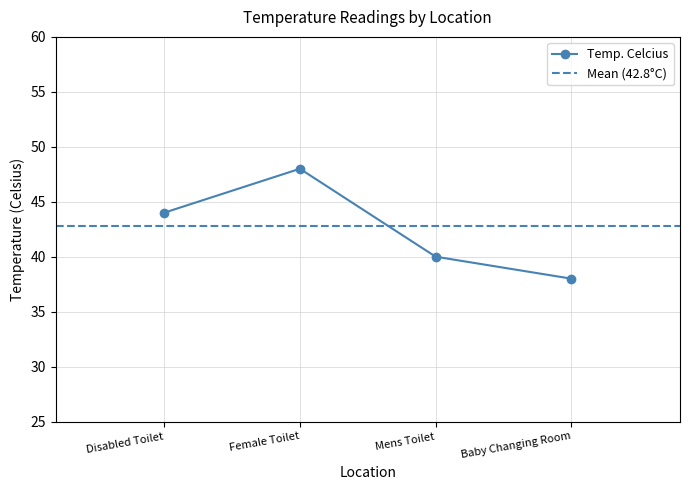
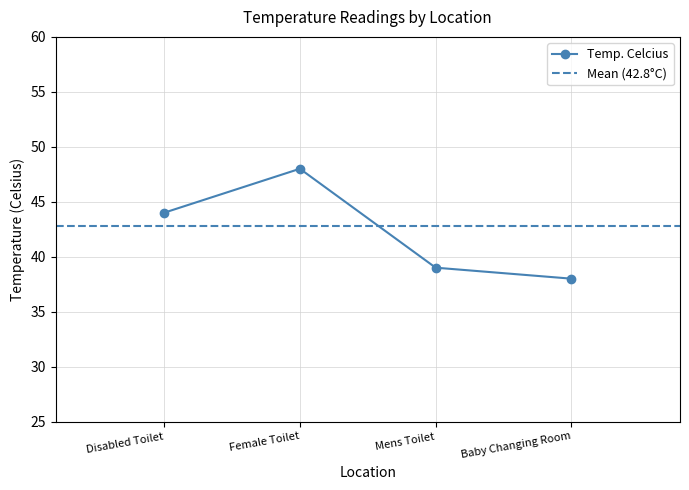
  {
    "Disabled Toilet": 44,
    "Female Toilet": 48,
-   "Mens Toilet": 40,
+   "Mens Toilet": 39,
    "Baby Changing Room": 38
  }
